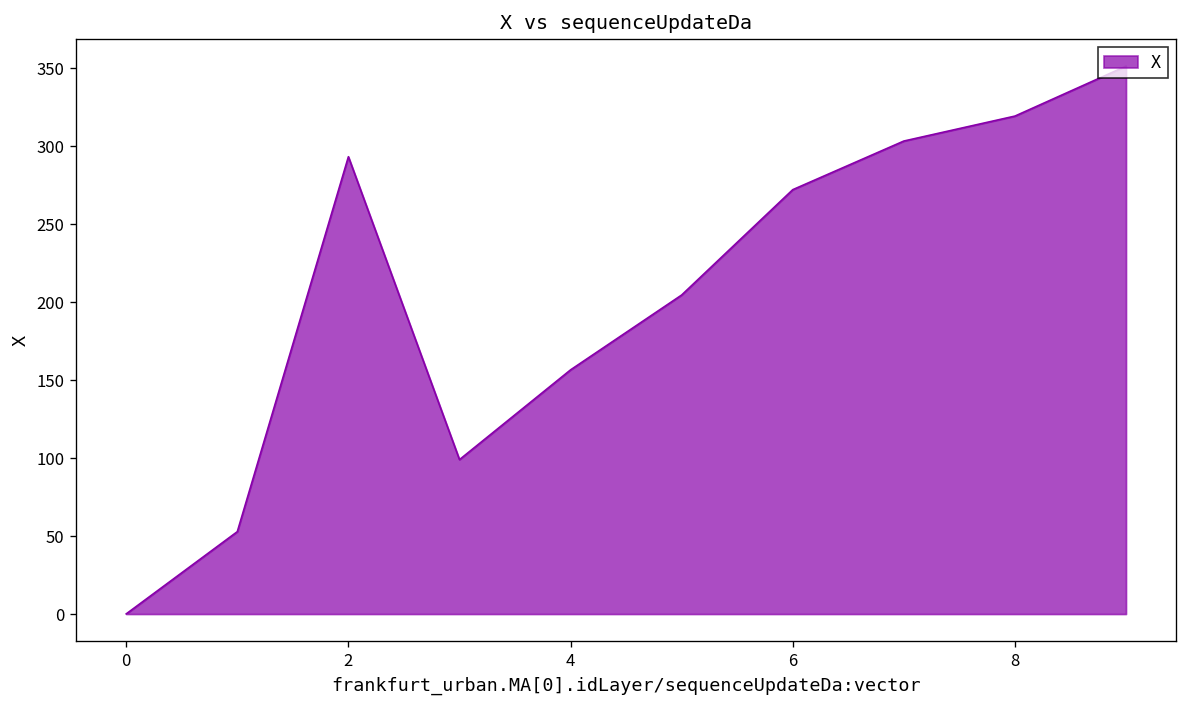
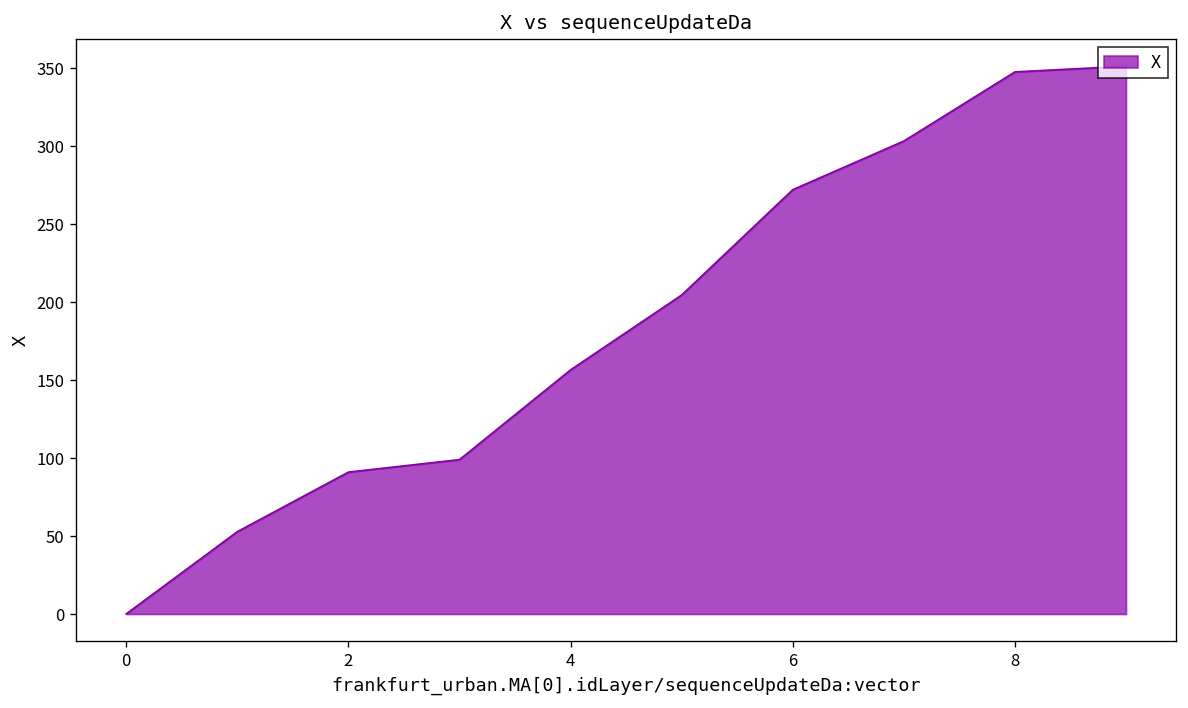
  {
    "0": 0,
-   "2": 293,
+   "2": 91,
    "4": 157,
    "6": 272,
-   "8": 319
+   "8": 348
  }
